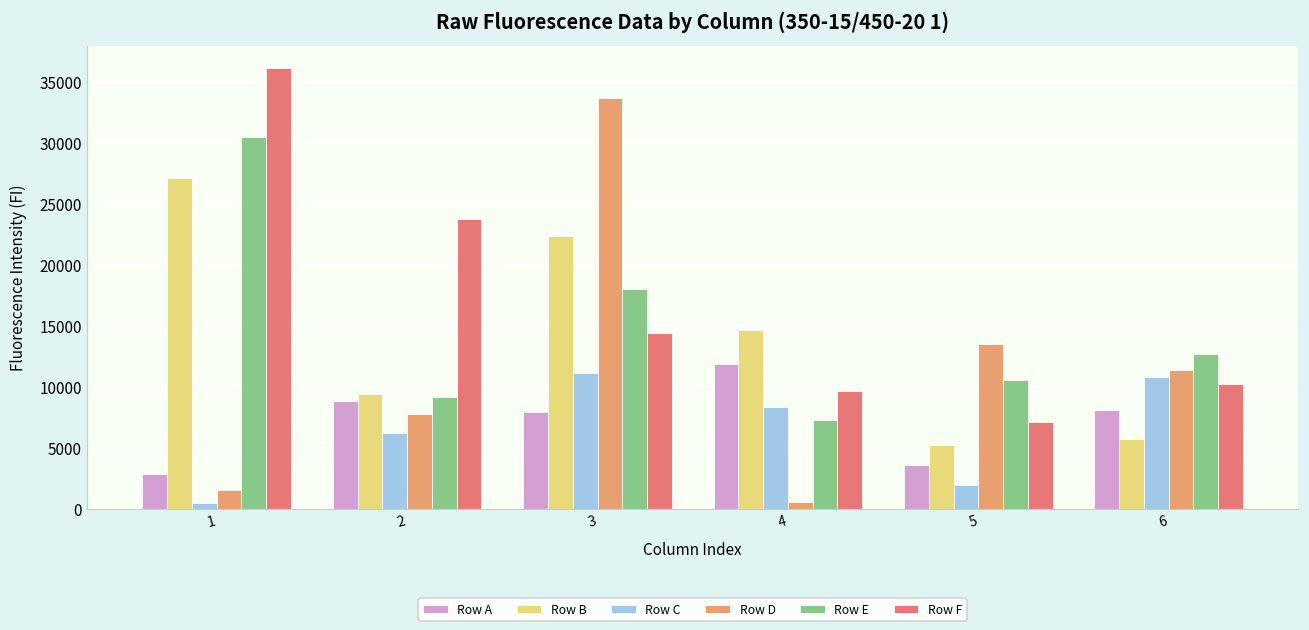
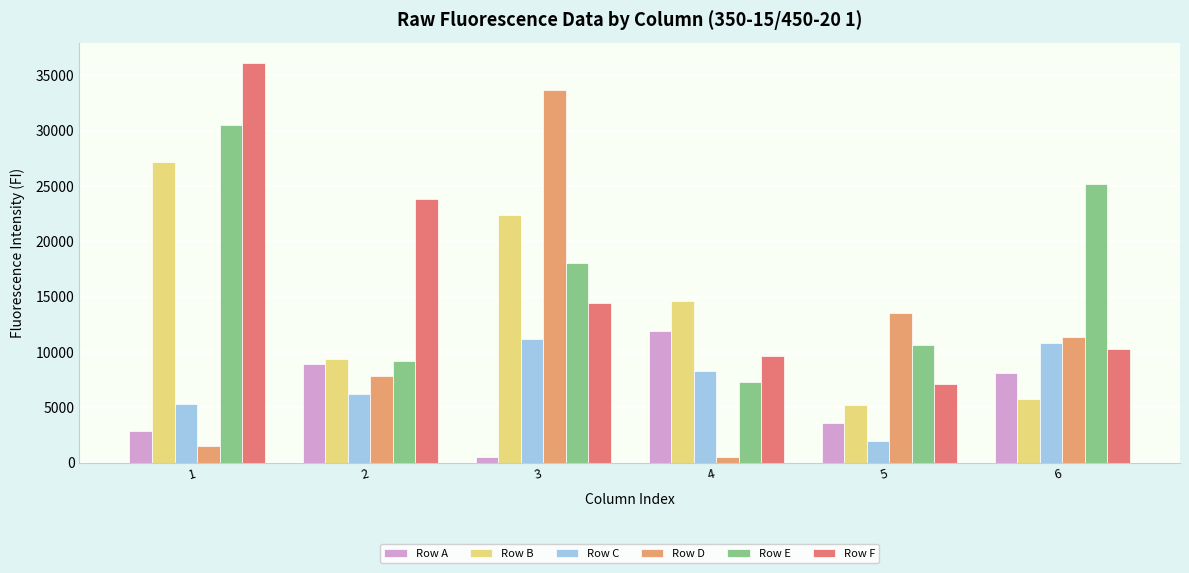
  {
    "Row A": {
      "1": 2900,
      "2": 8900,
-     "3": 7900,
+     "3": 500,
      "4": 11900,
      "5": 3600,
      "6": 8100
    },
    "Row C": {
-     "1": 500,
+     "1": 5300,
      "2": 6300,
      "3": 11200,
      "4": 8300,
      "5": 2000,
      "6": 10900
    },
    "Row E": {
      "1": 30500,
      "2": 9200,
      "3": 18000,
      "4": 7300,
      "5": 10600,
-     "6": 12700
+     "6": 25200
    }
  }
